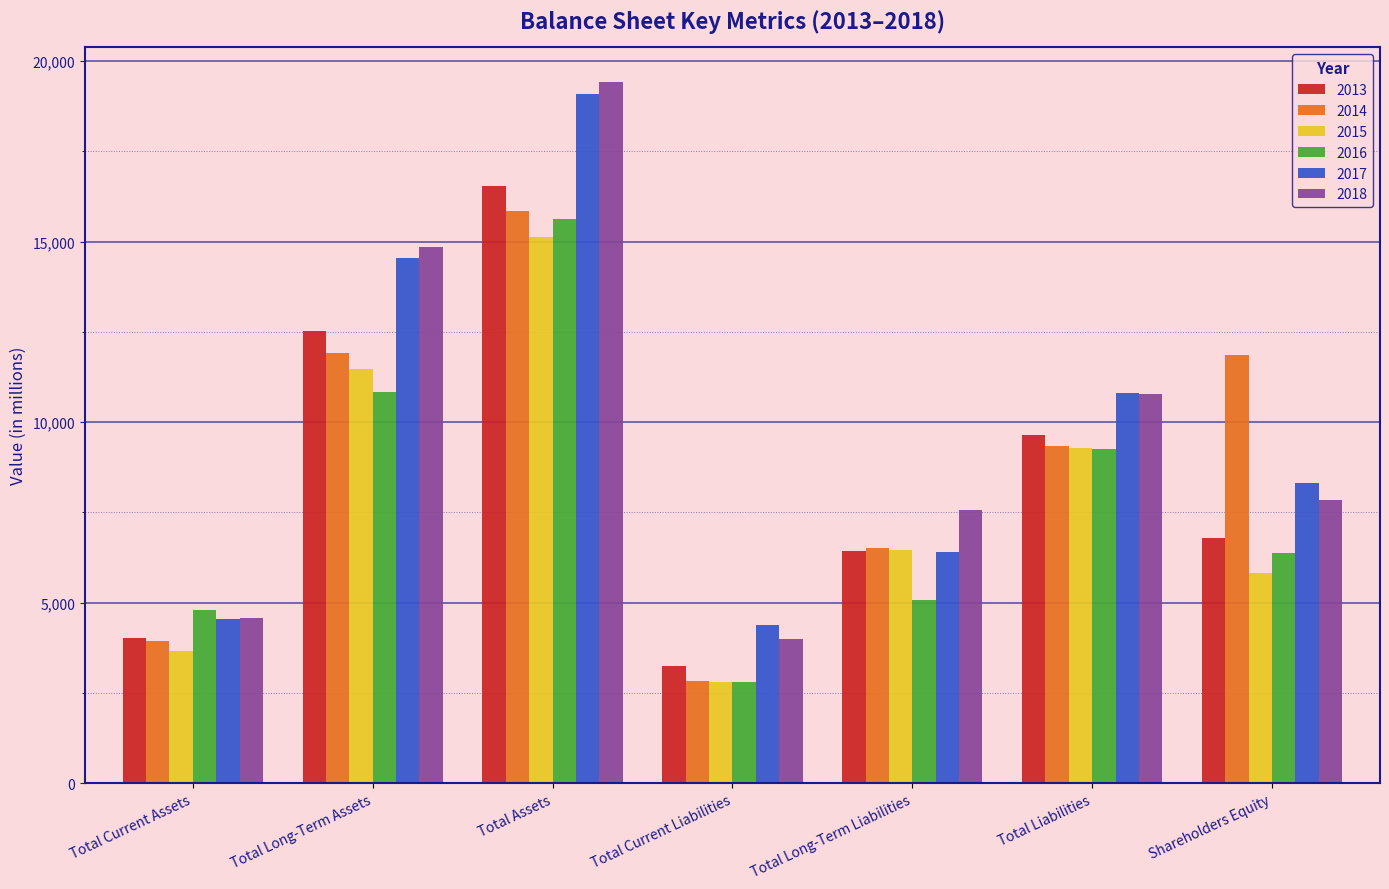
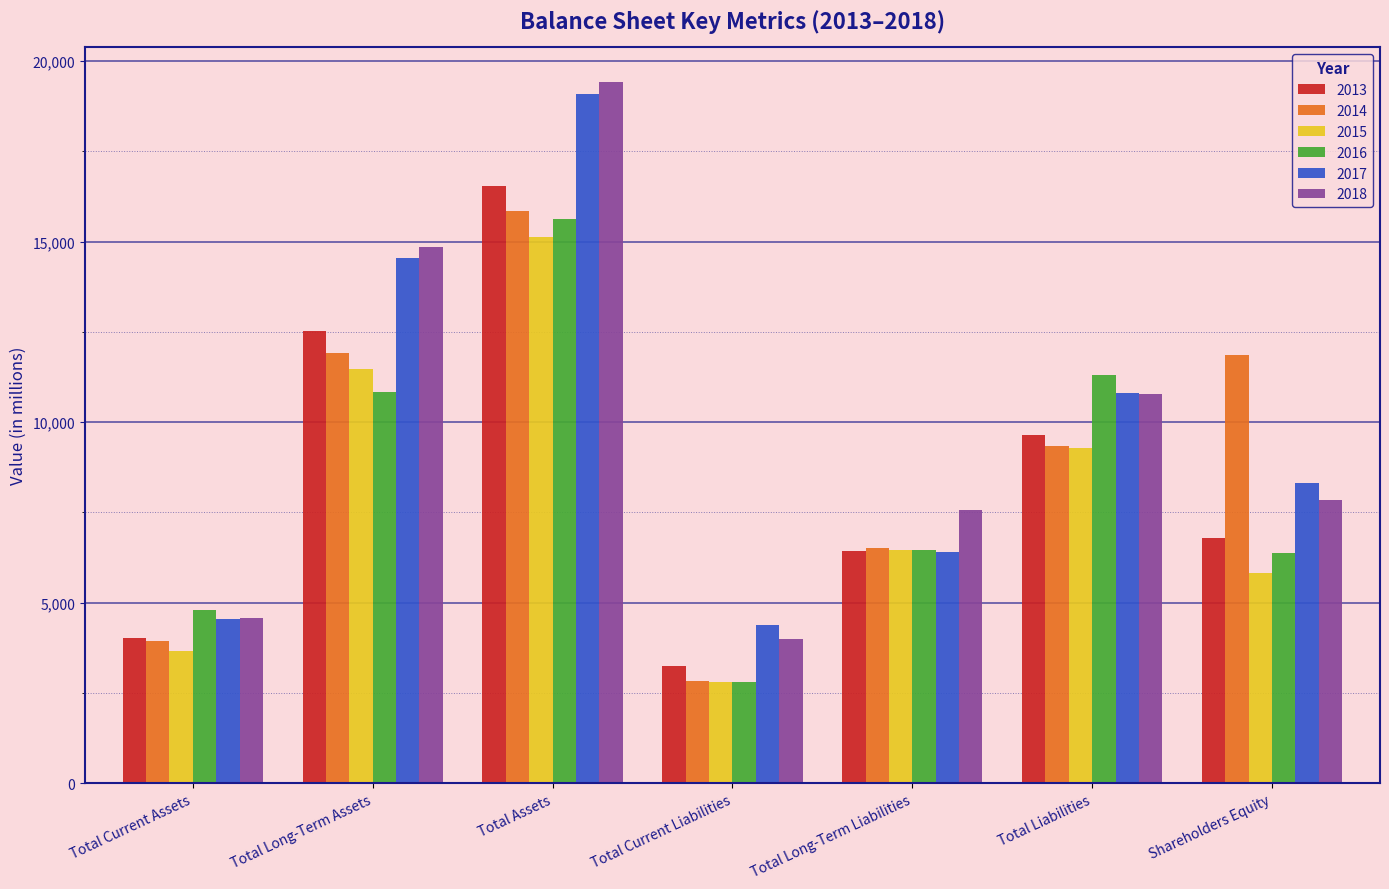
  {
    "2013": {
      "Total Current Assets": "4,000",
      "Total Long-Term Assets": "12,500",
      "Total Assets": "16,500",
      "Total Current Liabilities": "3,200",
      "Total Long-Term Liabilities": "6,400",
      "Total Liabilities": "9,700",
      "Shareholders Equity": "6,800"
    },
    "2014": {
      "Total Current Assets": "3,900",
      "Total Long-Term Assets": "11,900",
      "Total Assets": "15,800",
      "Total Current Liabilities": "2,800",
      "Total Long-Term Liabilities": "6,500",
      "Total Liabilities": "9,300",
      "Shareholders Equity": "11,900"
    },
    "2015": {
      "Total Current Assets": "3,700",
      "Total Long-Term Assets": "11,500",
      "Total Assets": "15,100",
      "Total Current Liabilities": "2,800",
      "Total Long-Term Liabilities": "6,500",
      "Total Liabilities": "9,300",
      "Shareholders Equity": "5,800"
    },
    "2016": {
      "Total Current Assets": "4,800",
      "Total Long-Term Assets": "10,800",
      "Total Assets": "15,600",
      "Total Current Liabilities": "2,800",
-     "Total Long-Term Liabilities": "5,100",
-     "Total Liabilities": "9,300",
+     "Total Long-Term Liabilities": "6,500",
+     "Total Liabilities": "11,300",
      "Shareholders Equity": "6,400"
    },
    "2017": {
      "Total Current Assets": "4,600",
      "Total Long-Term Assets": "14,500",
      "Total Assets": "19,100",
      "Total Current Liabilities": "4,400",
      "Total Long-Term Liabilities": "6,400",
      "Total Liabilities": "10,800",
      "Shareholders Equity": "8,300"
    },
    "2018": {
      "Total Current Assets": "4,600",
      "Total Long-Term Assets": "14,800",
      "Total Assets": "19,400",
      "Total Current Liabilities": "4,000",
      "Total Long-Term Liabilities": "7,600",
      "Total Liabilities": "10,800",
      "Shareholders Equity": "7,800"
    }
  }
